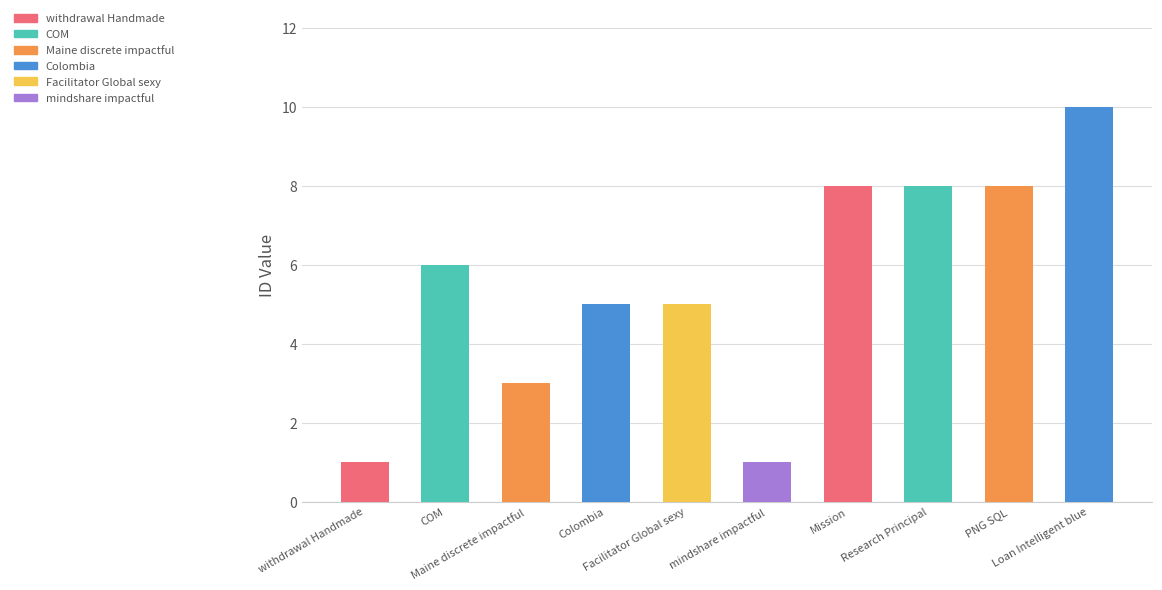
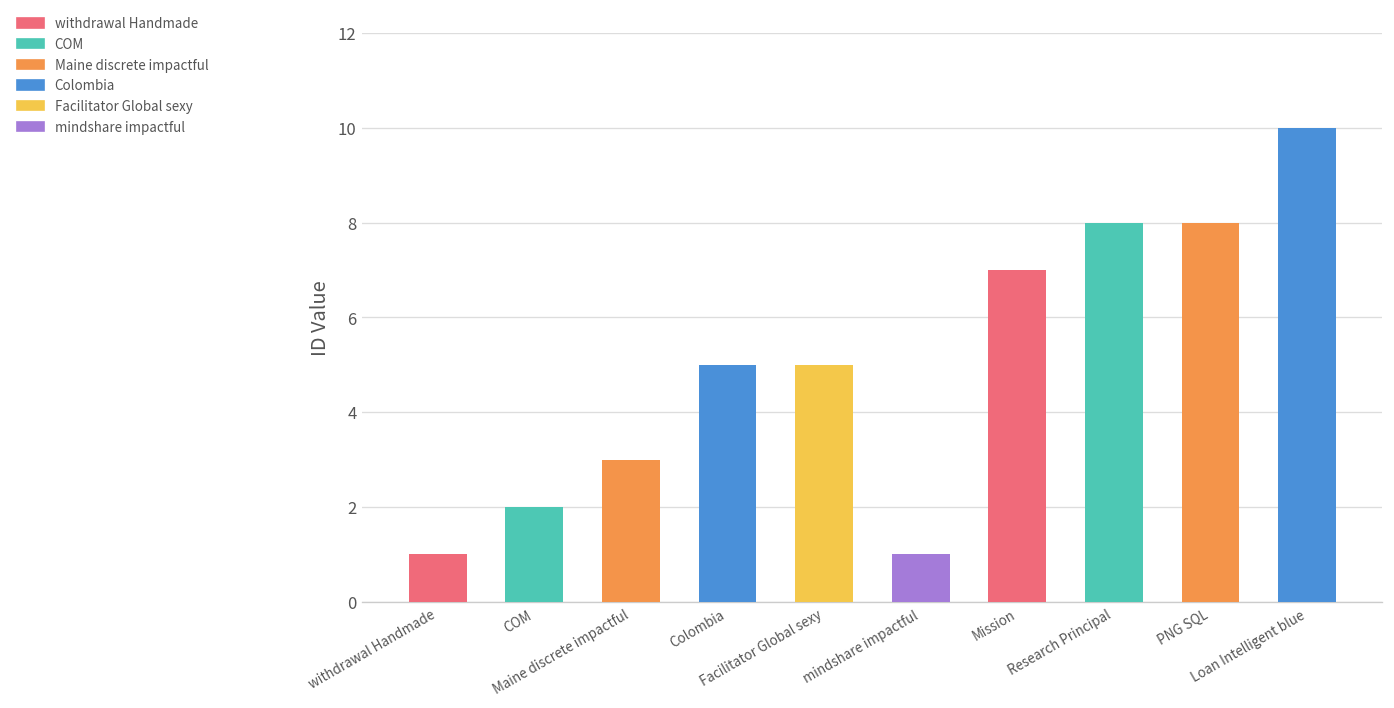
  {
    "withdrawal Handmade": 1,
-   "COM": 6,
+   "COM": 2,
    "Maine discrete impactful": 3,
    "Colombia": 5,
    "Facilitator Global sexy": 5,
    "mindshare impactful": 1,
-   "Mission": 8,
+   "Mission": 7,
    "Research Principal": 8,
    "PNG SQL": 8,
    "Loan Intelligent blue": 10
  }
